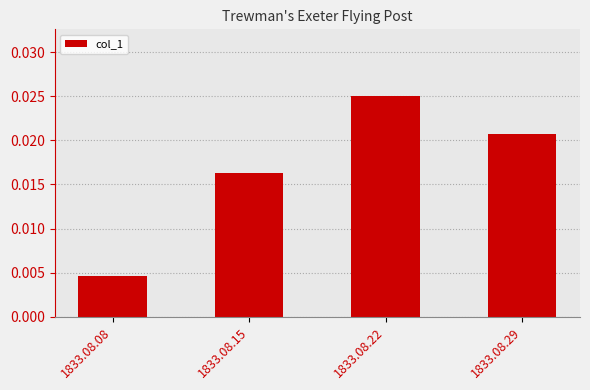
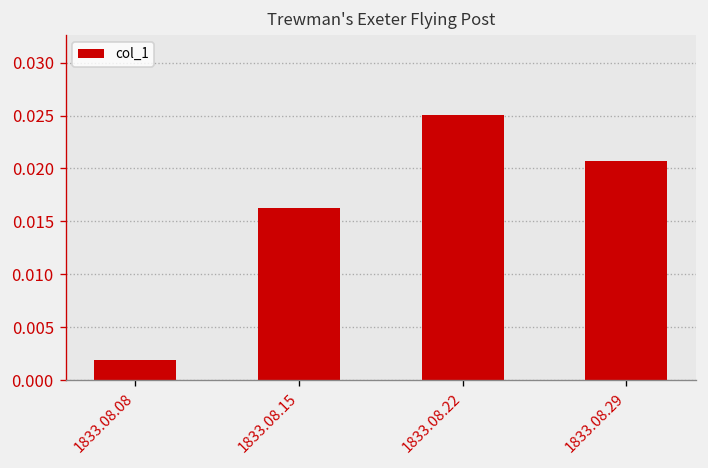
  {
-   "1833.08.08": 0.005,
+   "1833.08.08": 0.002,
    "1833.08.15": 0.016,
    "1833.08.22": 0.025,
    "1833.08.29": 0.021
  }
